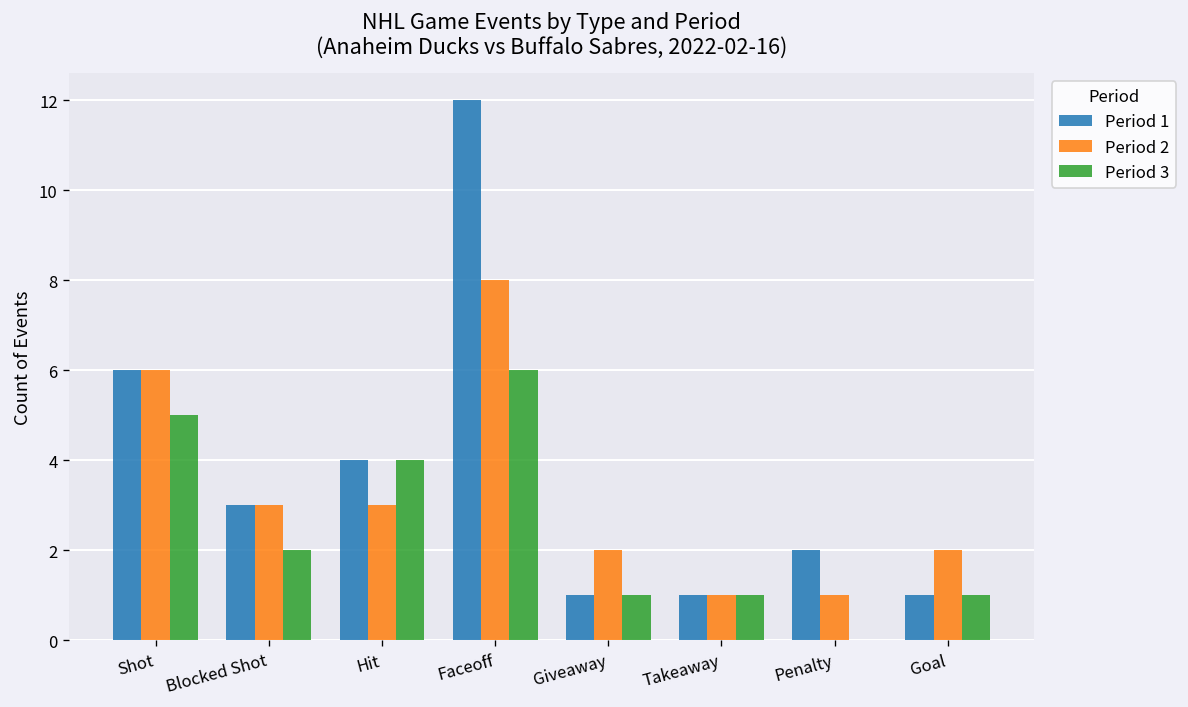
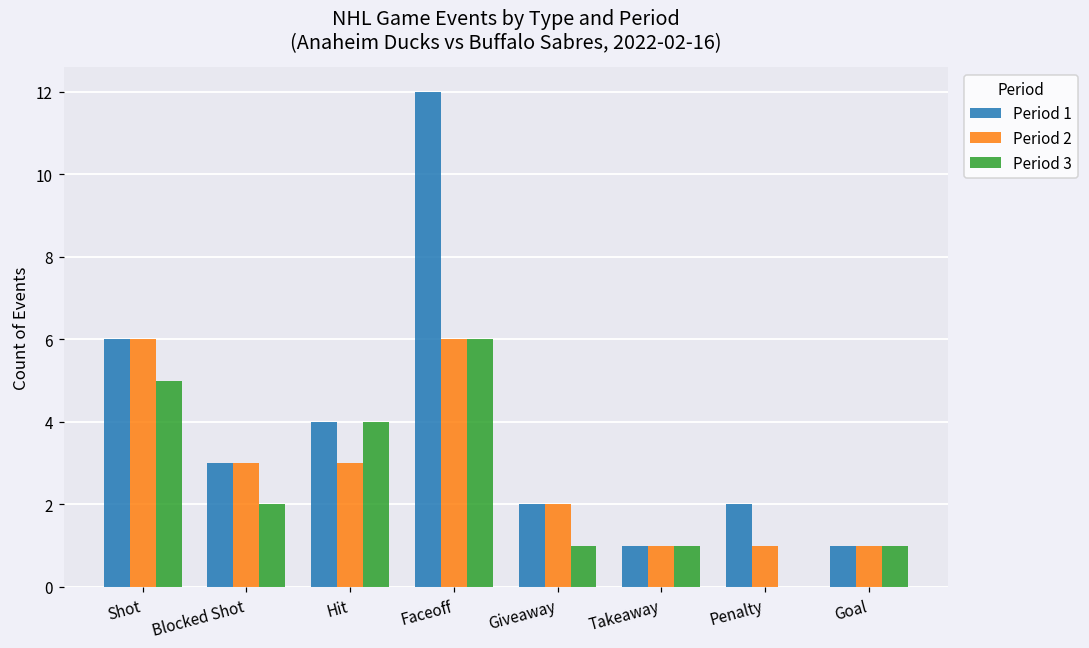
  {
    "Period 1": {
      "Shot": 6,
      "Blocked Shot": 3,
      "Hit": 4,
      "Faceoff": 12,
-     "Giveaway": 1,
+     "Giveaway": 2,
      "Takeaway": 1,
      "Penalty": 2,
      "Goal": 1
    },
    "Period 2": {
      "Shot": 6,
      "Blocked Shot": 3,
      "Hit": 3,
-     "Faceoff": 8,
+     "Faceoff": 6,
      "Giveaway": 2,
      "Takeaway": 1,
      "Penalty": 1,
-     "Goal": 2
+     "Goal": 1
    },
    "Period 3": {
      "Shot": 5,
      "Blocked Shot": 2,
      "Hit": 4,
      "Faceoff": 6,
      "Giveaway": 1,
      "Takeaway": 1,
      "Penalty": 0,
      "Goal": 1
    }
  }
